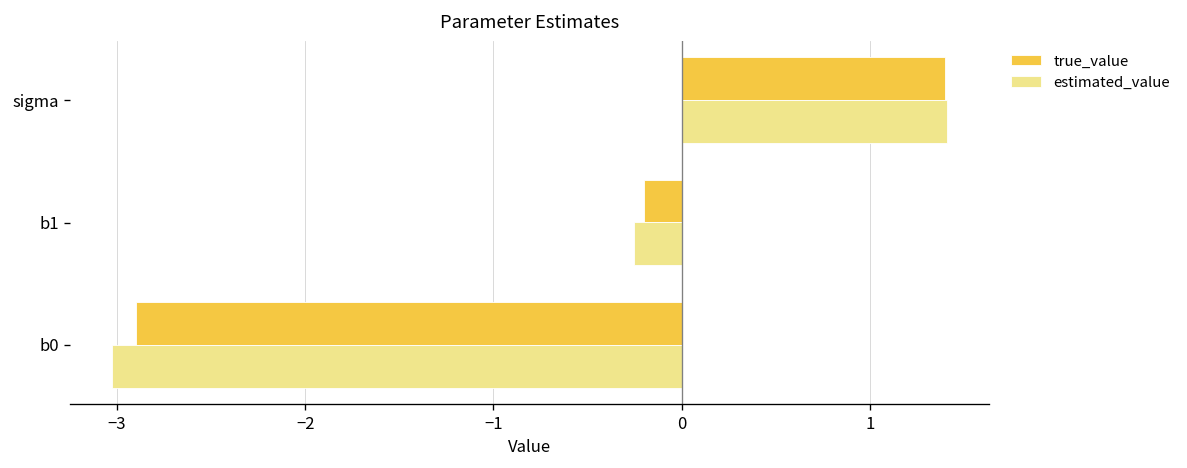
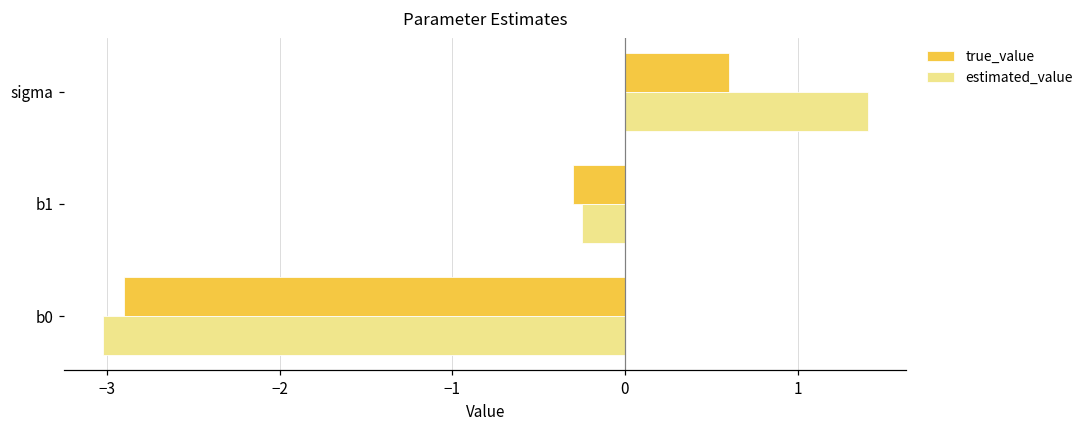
  {
    "true_value": {
-     "sigma": 1.4,
-     "b1": -0.2,
+     "sigma": 0.6,
+     "b1": -0.3,
      "b0": -2.9
    },
    "estimated_value": {
      "sigma": 1.4,
      "b1": -0.25,
      "b0": -3.03
    }
  }
